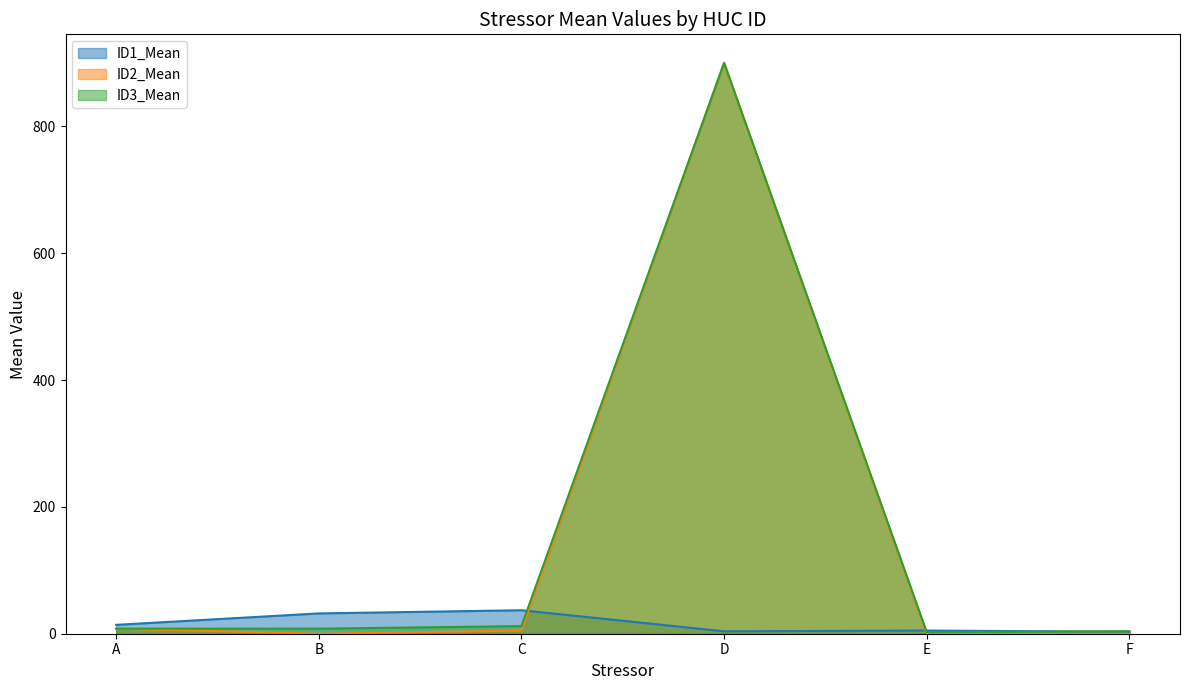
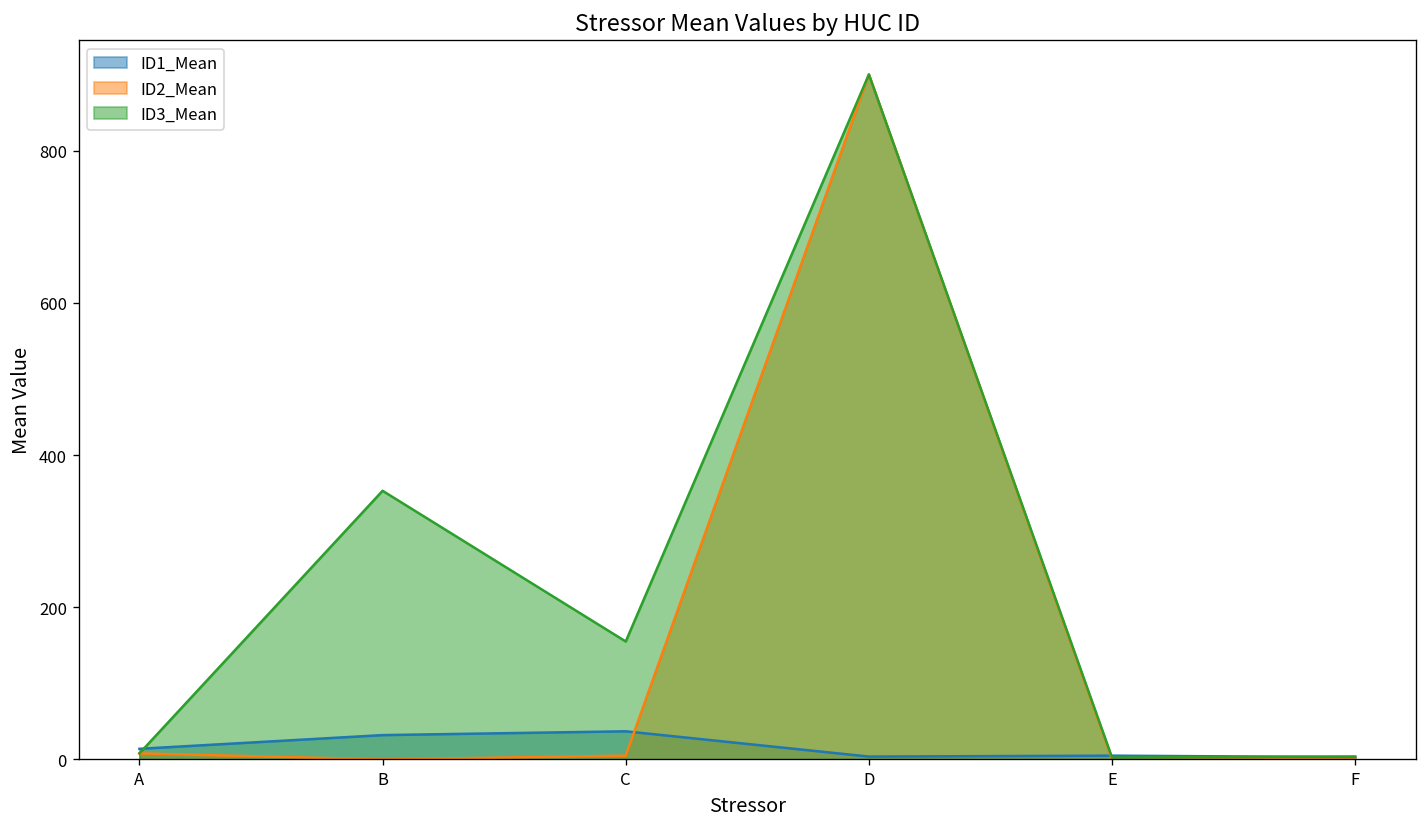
  {
    "ID1_Mean": {
      "A": 10,
      "B": 30,
      "C": 40,
      "D": 0
    },
    "ID2_Mean": {
      "B": 0,
      "C": 10
    },
    "ID3_Mean": {
-     "B": 10,
-     "C": 10
+     "B": 350,
+     "C": 160
    }
  }
